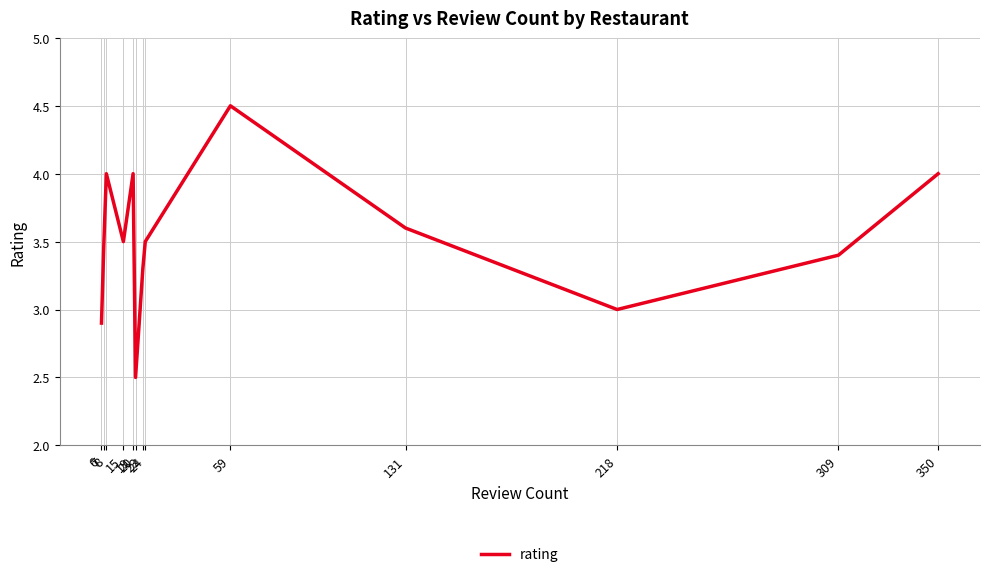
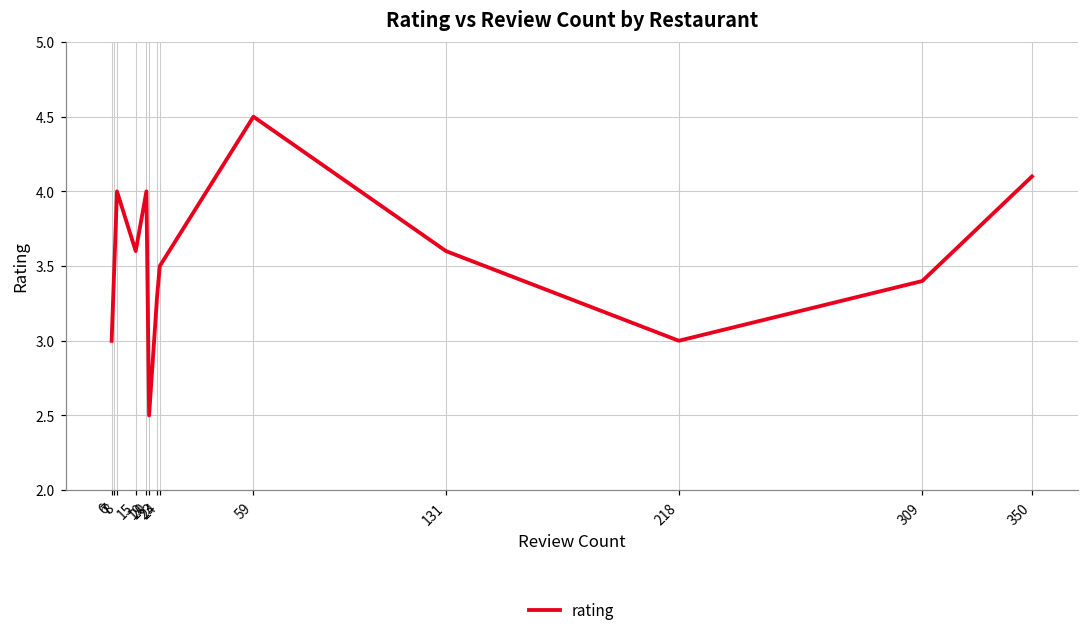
  {
-   "6": 2.9,
+   "6": 3.0,
    "7": 3.5,
    "8": 4.0,
-   "15": 3.5,
+   "15": 3.6,
    "19": 4.0,
    "20": 2.5,
    "23": 3.3,
    "24": 3.5,
    "59": 4.5,
    "131": 3.6,
    "218": 3.0,
    "309": 3.4,
-   "350": 4.0
+   "350": 4.1
  }
